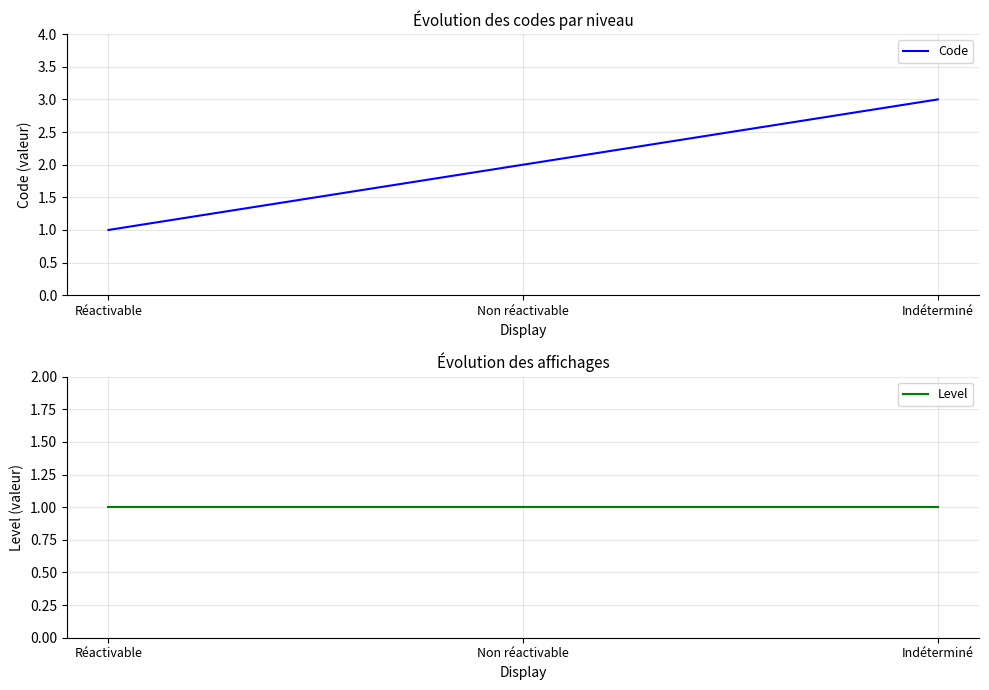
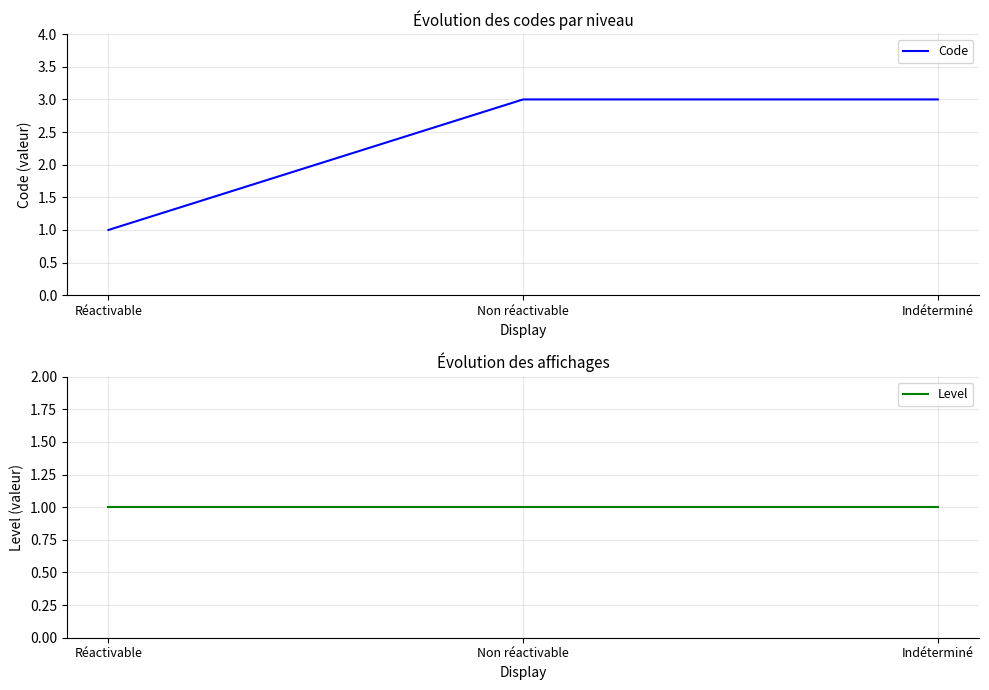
  {
    "Évolution des codes par niveau": {
      "Réactivable": 1,
-     "Non réactivable": 2,
+     "Non réactivable": 3,
      "Indéterminé": 3
    },
    "Évolution des affichages": {
      "Réactivable": 1.00,
      "Non réactivable": 1.00,
      "Indéterminé": 1.00
    }
  }
